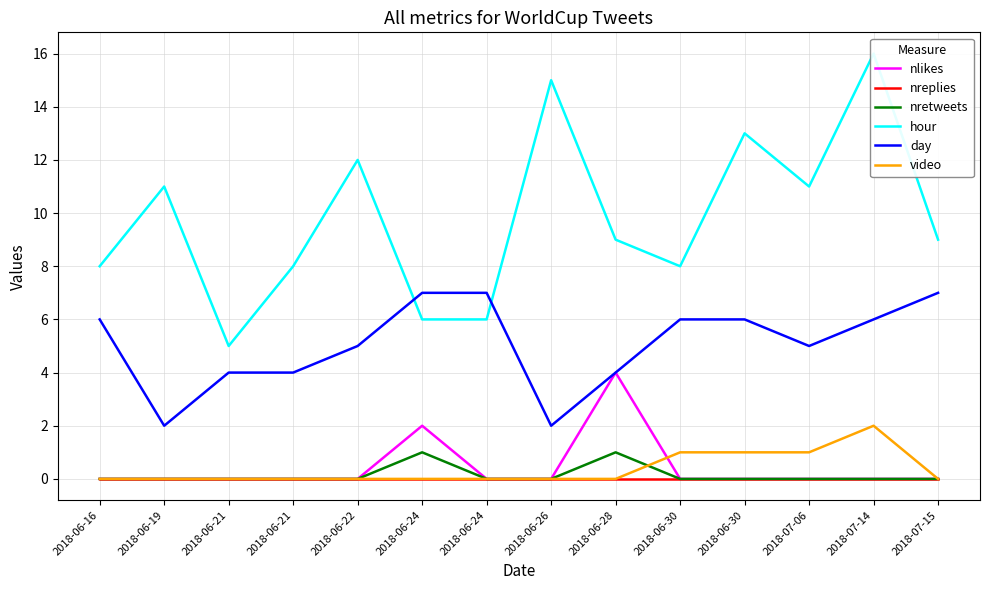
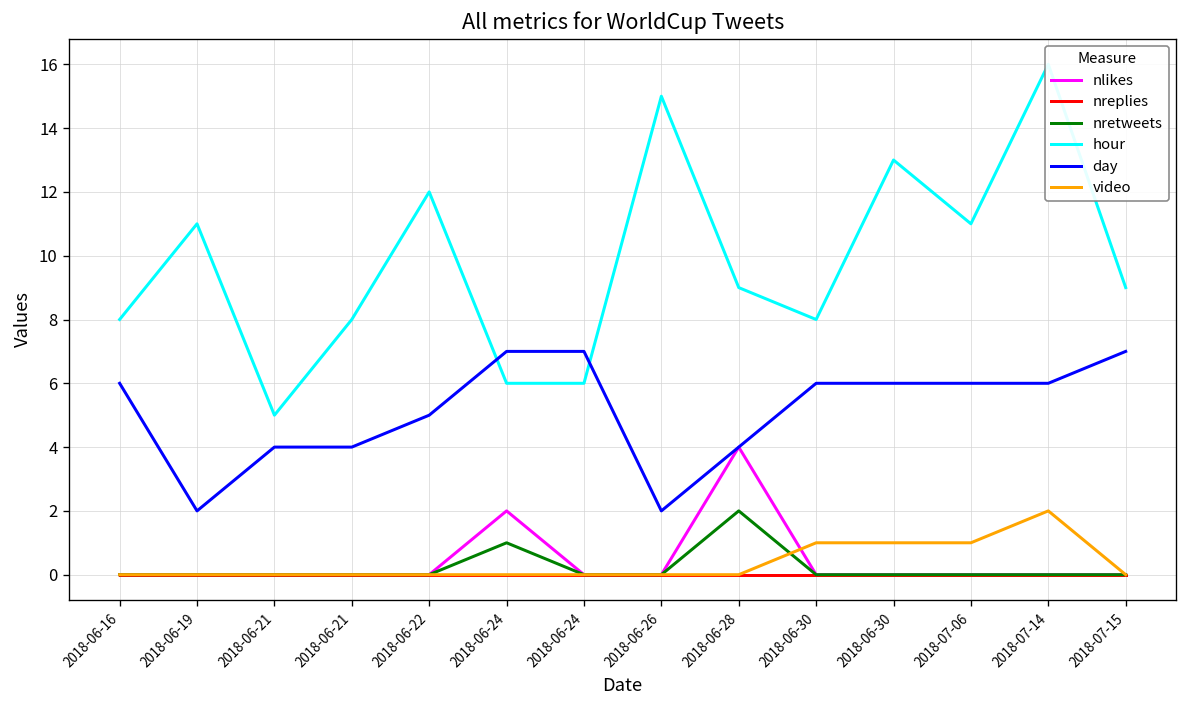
  {
    "nretweets": {
-     "2018-06-28": 1
+     "2018-06-28": 2
    },
    "hour": {
      "2018-06-16": 8,
      "2018-06-19": 11,
      "2018-06-22": 12,
      "2018-06-26": 15,
      "2018-06-28": 9,
      "2018-07-06": 11,
      "2018-07-15": 9
    },
    "day": {
      "2018-06-16": 6,
      "2018-06-19": 2,
      "2018-06-22": 5,
      "2018-06-26": 2,
-     "2018-07-06": 5,
+     "2018-07-06": 6,
      "2018-07-14": 6,
      "2018-07-15": 7
    },
    "video": {
      "2018-07-06": 1,
      "2018-07-14": 2
    }
  }
